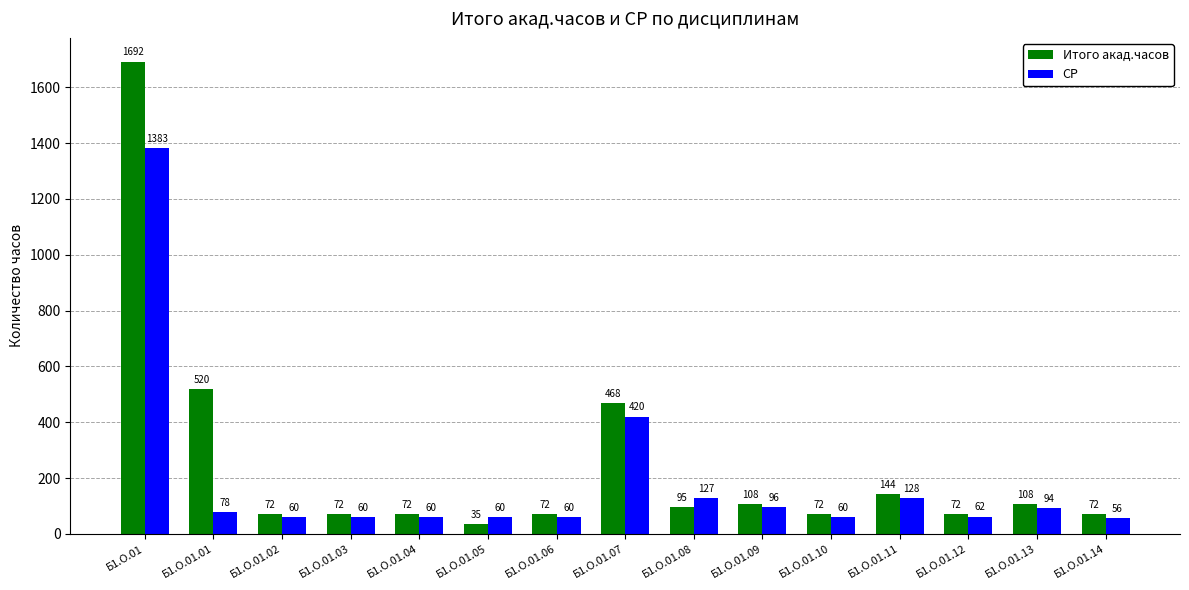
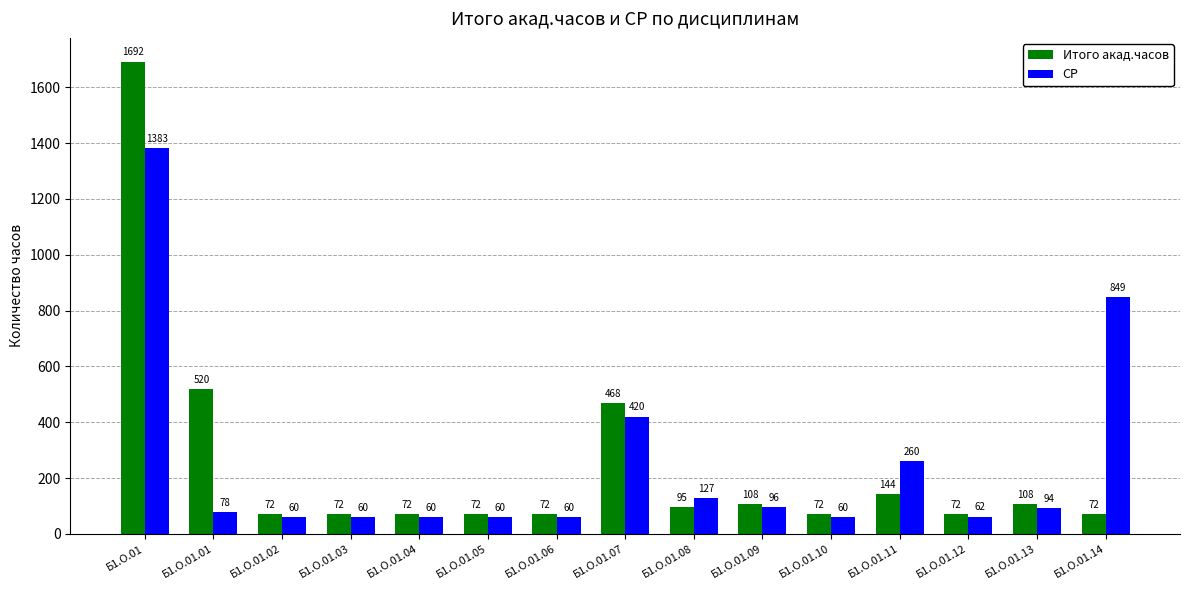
  {
    "Итого акад.часов": {
      "Б1.О.01": 1692,
      "Б1.О.01.01": 520,
      "Б1.О.01.02": 72,
      "Б1.О.01.03": 72,
      "Б1.О.01.04": 72,
-     "Б1.О.01.05": 35,
+     "Б1.О.01.05": 72,
      "Б1.О.01.06": 72,
      "Б1.О.01.07": 468,
      "Б1.О.01.08": 95,
      "Б1.О.01.09": 108,
      "Б1.О.01.10": 72,
      "Б1.О.01.11": 144,
      "Б1.О.01.12": 72,
      "Б1.О.01.13": 108,
      "Б1.О.01.14": 72
    },
    "СР": {
      "Б1.О.01": 1383,
      "Б1.О.01.01": 78,
      "Б1.О.01.02": 60,
      "Б1.О.01.03": 60,
      "Б1.О.01.04": 60,
      "Б1.О.01.05": 60,
      "Б1.О.01.06": 60,
      "Б1.О.01.07": 420,
      "Б1.О.01.08": 127,
      "Б1.О.01.09": 96,
      "Б1.О.01.10": 60,
-     "Б1.О.01.11": 128,
+     "Б1.О.01.11": 260,
      "Б1.О.01.12": 62,
      "Б1.О.01.13": 94,
-     "Б1.О.01.14": 56
+     "Б1.О.01.14": 849
    }
  }
